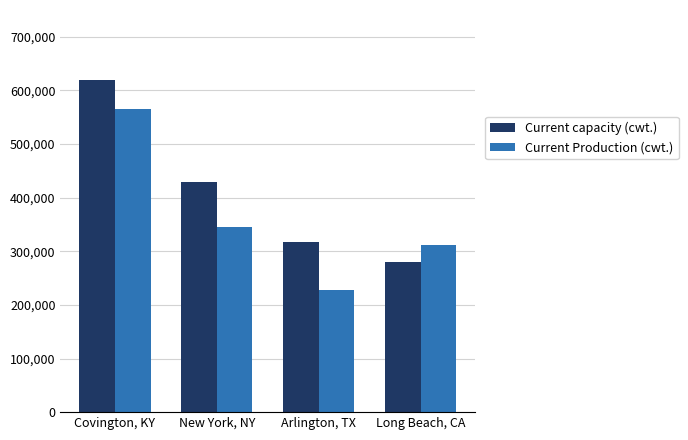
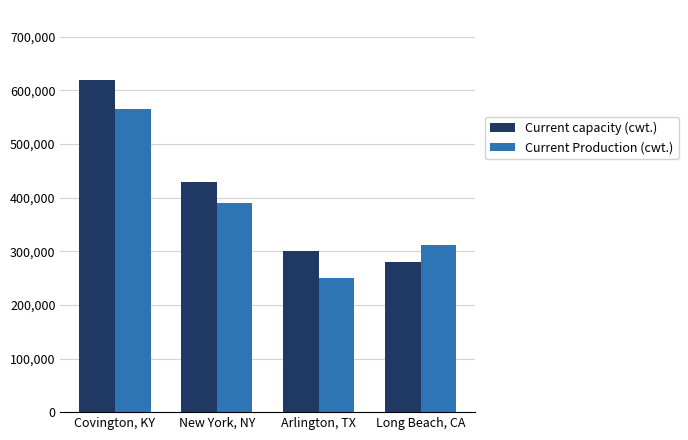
  {
    "Current capacity (cwt.)": {
      "Covington, KY": "620,000",
      "New York, NY": "430,000",
-     "Arlington, TX": "320,000",
+     "Arlington, TX": "300,000",
      "Long Beach, CA": "280,000"
    },
    "Current Production (cwt.)": {
      "Covington, KY": "570,000",
-     "New York, NY": "340,000",
-     "Arlington, TX": "230,000",
+     "New York, NY": "390,000",
+     "Arlington, TX": "250,000",
      "Long Beach, CA": "310,000"
    }
  }
